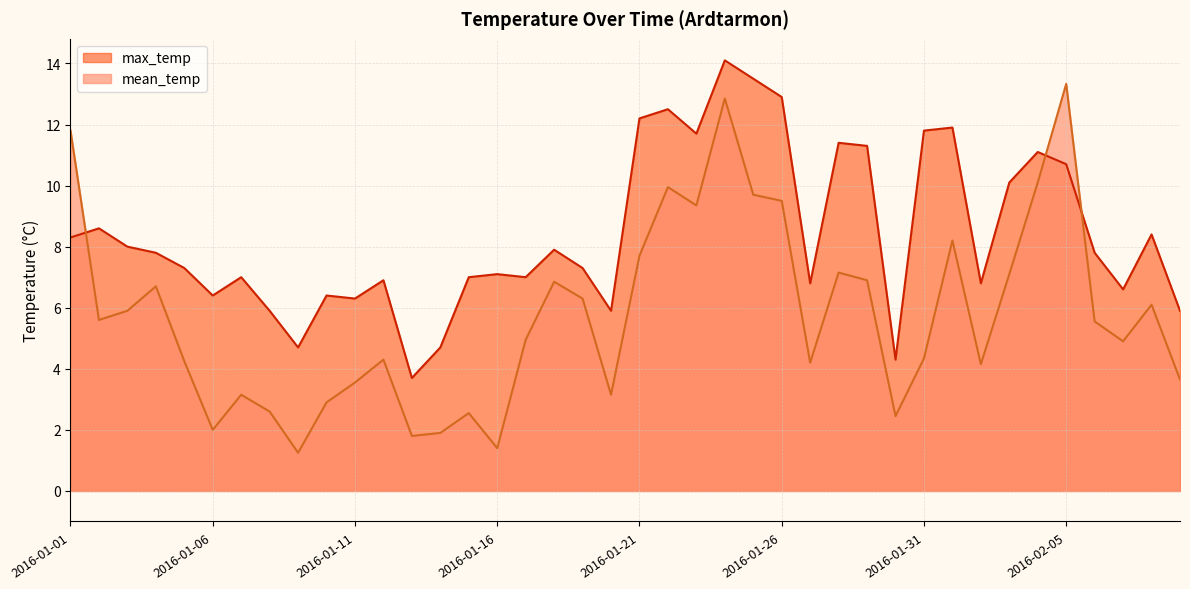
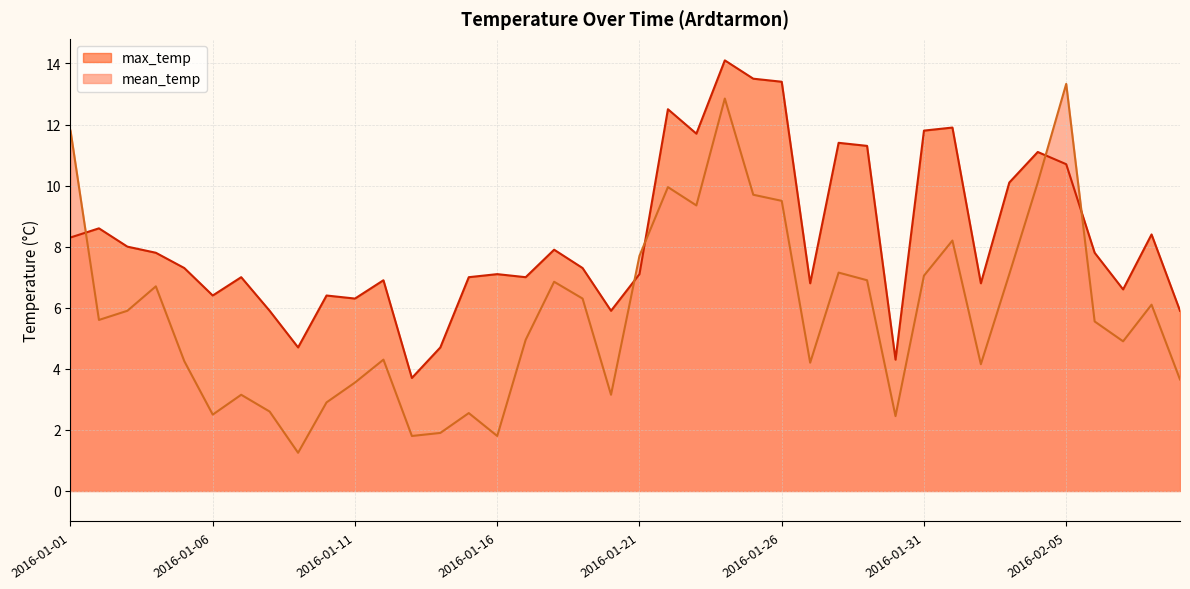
  {
    "max_temp": {
      "2016-01-01": 8.3,
      "2016-01-06": 6.4,
      "2016-01-11": 6.3,
      "2016-01-16": 7.1,
-     "2016-01-21": 12.2,
-     "2016-01-26": 12.9,
+     "2016-01-21": 7.1,
+     "2016-01-26": 13.4,
      "2016-01-31": 11.8,
      "2016-02-05": 10.7
    },
    "mean_temp": {
      "2016-01-01": 11.8,
-     "2016-01-06": 2.0,
+     "2016-01-06": 2.5,
      "2016-01-11": 3.6,
-     "2016-01-16": 1.4,
+     "2016-01-16": 1.8,
      "2016-01-21": 7.7,
      "2016-01-26": 9.5,
-     "2016-01-31": 4.3,
+     "2016-01-31": 7.1,
      "2016-02-05": 13.3
    }
  }
